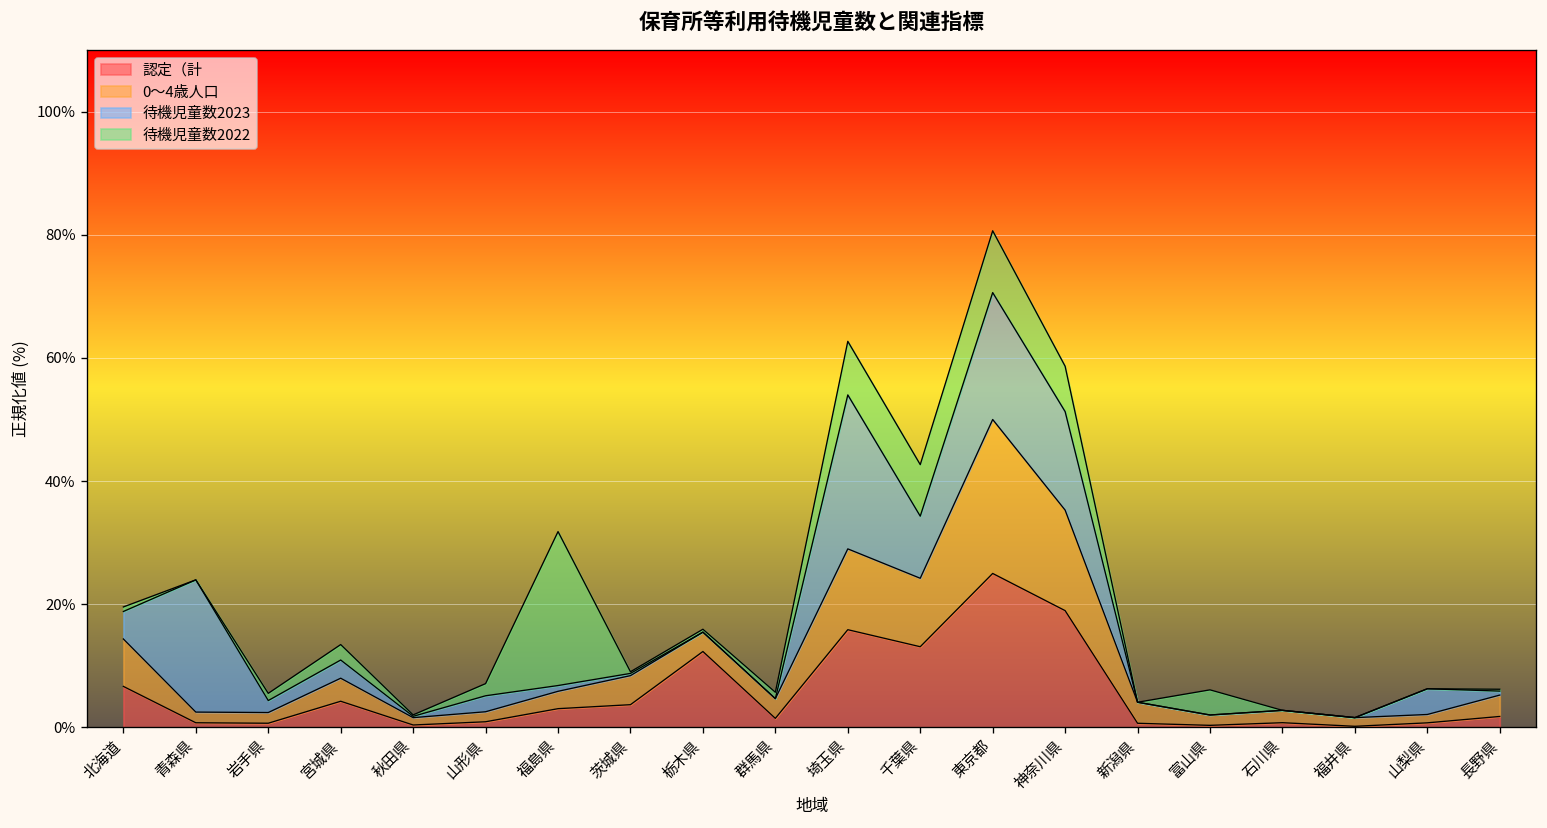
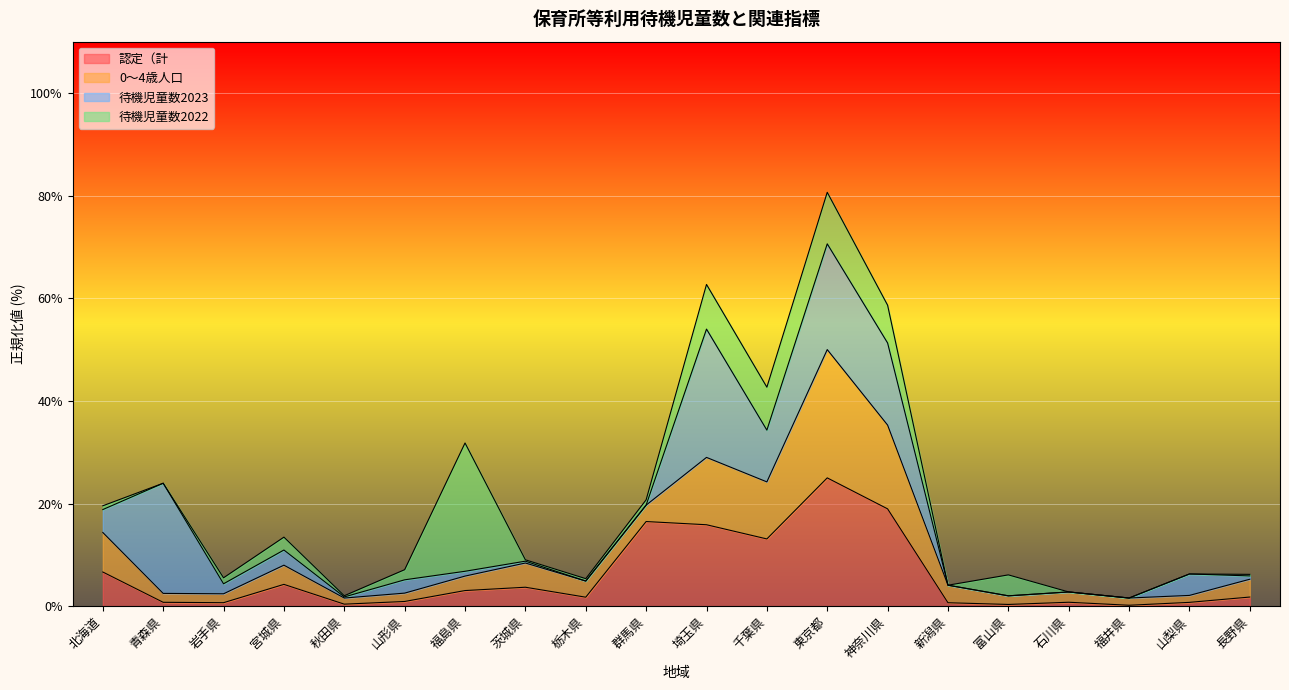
  {
    "認定（計": {
      "北海道": "7%",
      "青森県": "1%",
      "岩手県": "1%",
      "宮城県": "4%",
      "秋田県": "0%",
      "山形県": "1%",
      "福島県": "3%",
      "茨城県": "4%",
-     "栃木県": "12%",
-     "群馬県": "1%",
+     "栃木県": "2%",
+     "群馬県": "16%",
      "埼玉県": "16%",
      "千葉県": "13%",
      "東京都": "25%",
      "神奈川県": "19%",
      "新潟県": "1%",
      "富山県": "0%",
      "石川県": "1%",
      "福井県": "0%",
      "山梨県": "1%",
      "長野県": "2%"
    },
    "0～4歳人口": {
      "北海道": "8%",
      "青森県": "2%",
      "岩手県": "2%",
      "宮城県": "4%",
      "山形県": "2%",
      "福島県": "3%",
      "埼玉県": "13%",
      "千葉県": "11%",
      "東京都": "25%",
      "神奈川県": "16%",
      "山梨県": "1%",
      "長野県": "3%"
    },
    "待機児童数2023": {
      "北海道": "4%",
      "岩手県": "2%",
      "宮城県": "3%",
      "山形県": "3%",
      "福島県": "1%",
      "埼玉県": "25%",
      "千葉県": "10%",
      "東京都": "21%",
      "神奈川県": "16%"
    },
    "待機児童数2022": {
      "北海道": "1%",
      "岩手県": "1%",
      "宮城県": "3%",
      "山形県": "2%",
      "福島県": "25%",
      "群馬県": "1%",
      "埼玉県": "9%",
      "千葉県": "8%",
      "東京都": "10%",
      "神奈川県": "7%",
      "富山県": "4%"
    }
  }
